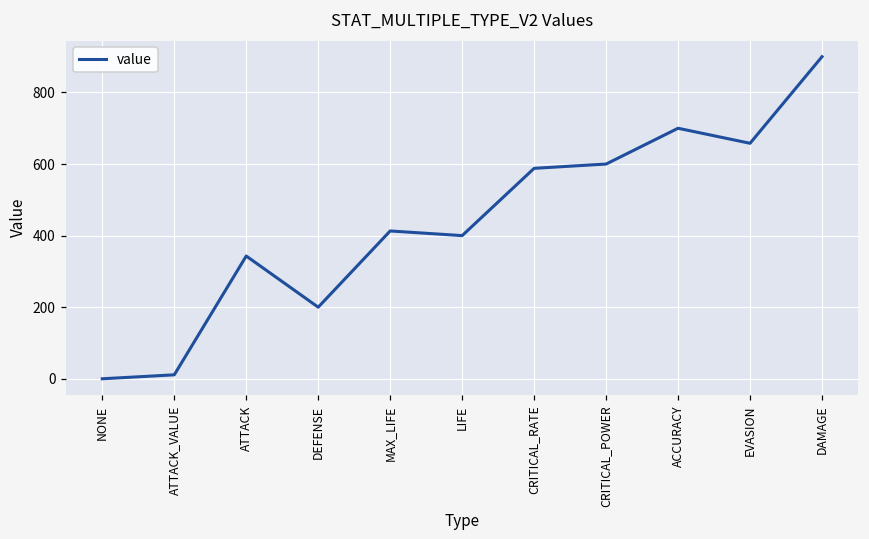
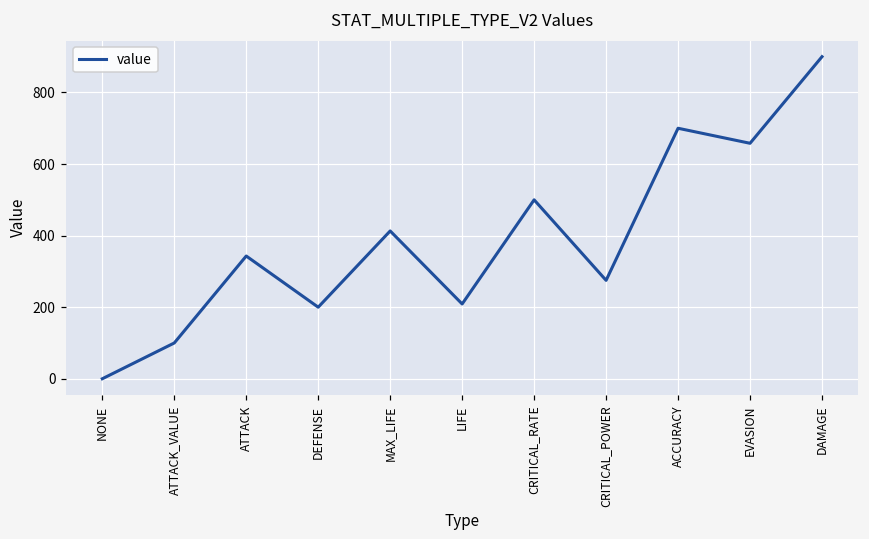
  {
    "NONE": 0,
-   "ATTACK_VALUE": 10,
+   "ATTACK_VALUE": 100,
    "ATTACK": 340,
    "DEFENSE": 200,
    "MAX_LIFE": 410,
-   "LIFE": 400,
-   "CRITICAL_RATE": 590,
-   "CRITICAL_POWER": 600,
+   "LIFE": 210,
+   "CRITICAL_RATE": 500,
+   "CRITICAL_POWER": 280,
    "ACCURACY": 700,
    "EVASION": 660,
    "DAMAGE": 900
  }
